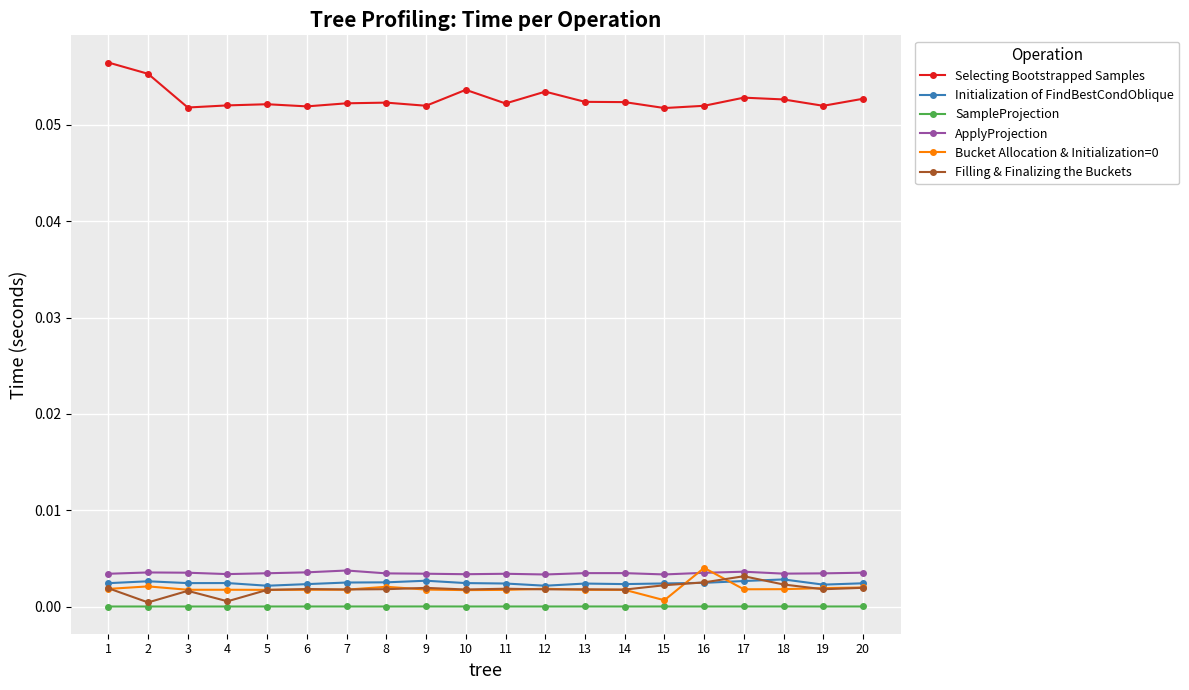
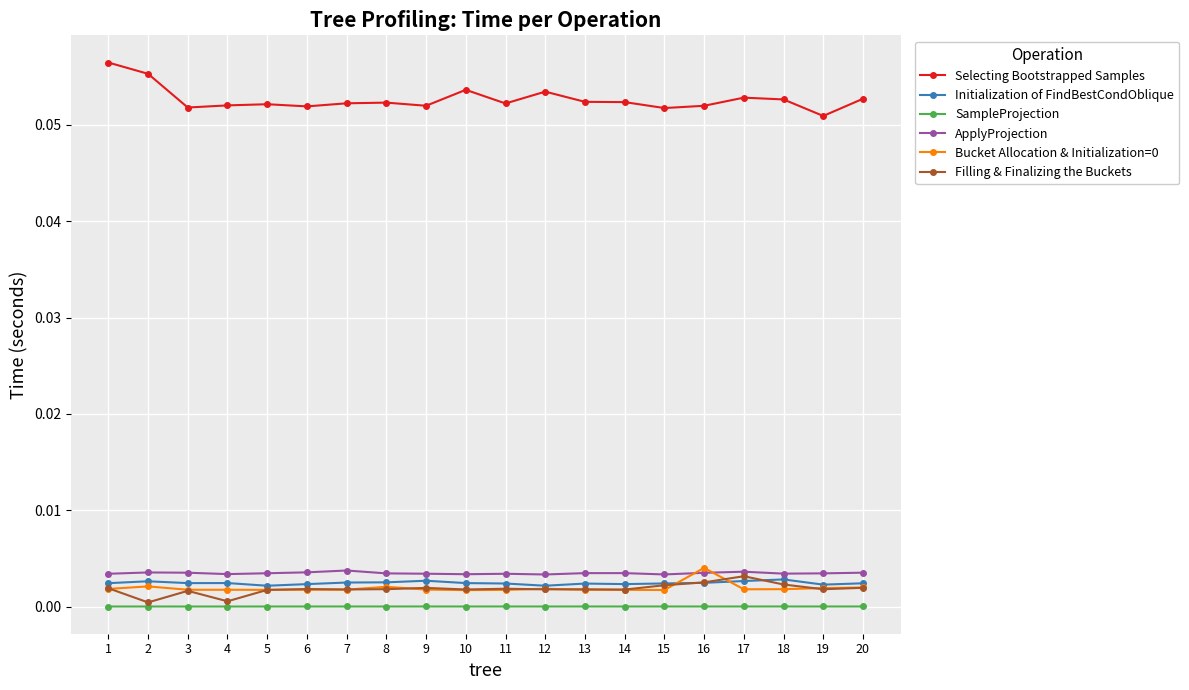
  {
    "Selecting Bootstrapped Samples": {
      "1": 0.056,
      "2": 0.055,
      "3": 0.052,
      "4": 0.052,
      "5": 0.052,
      "6": 0.052,
      "7": 0.052,
      "8": 0.052,
      "9": 0.052,
      "10": 0.054,
      "11": 0.052,
      "12": 0.053,
      "13": 0.052,
      "14": 0.052,
      "15": 0.052,
      "16": 0.052,
      "17": 0.053,
      "18": 0.053,
-     "19": 0.052,
+     "19": 0.051,
      "20": 0.053
    },
    "Initialization of FindBestCondOblique": {
      "1": 0.002,
      "2": 0.003,
      "3": 0.002,
      "4": 0.002,
      "5": 0.002,
      "6": 0.002,
      "7": 0.002,
      "8": 0.003,
      "9": 0.003,
      "10": 0.002,
      "11": 0.002,
      "12": 0.002,
      "13": 0.002,
      "14": 0.002,
      "17": 0.003,
      "18": 0.003,
      "19": 0.002,
      "20": 0.002
    },
    "SampleProjection": {
      "1": 0.000,
      "2": 0.000,
      "3": 0.000,
      "4": 0.000,
      "5": 0.000,
      "6": 0.000,
      "7": 0.000,
      "8": 0.000,
      "9": 0.000,
      "10": 0.000,
      "11": 0.000,
      "12": 0.000,
      "13": 0.000,
      "14": 0.000,
      "15": 0.000,
      "16": 0.000,
      "17": 0.000,
      "18": 0.000,
      "19": 0.000,
      "20": 0.000
    },
    "ApplyProjection": {
      "1": 0.003,
      "2": 0.004,
      "3": 0.004,
      "4": 0.003,
      "5": 0.003,
      "6": 0.004,
      "7": 0.004,
      "8": 0.003,
      "9": 0.003,
      "10": 0.003,
      "11": 0.003,
      "12": 0.003,
      "13": 0.003,
      "14": 0.003,
      "15": 0.003,
      "16": 0.004,
      "17": 0.004,
      "18": 0.003,
      "19": 0.003,
      "20": 0.004
    },
    "Bucket Allocation & Initialization=0": {
      "2": 0.002,
      "4": 0.002,
-     "15": 0.001,
+     "15": 0.002,
      "16": 0.004,
      "17": 0.002,
      "18": 0.002
    },
    "Filling & Finalizing the Buckets": {
      "2": 0.000,
      "4": 0.001,
      "17": 0.003,
      "18": 0.002
    }
  }
